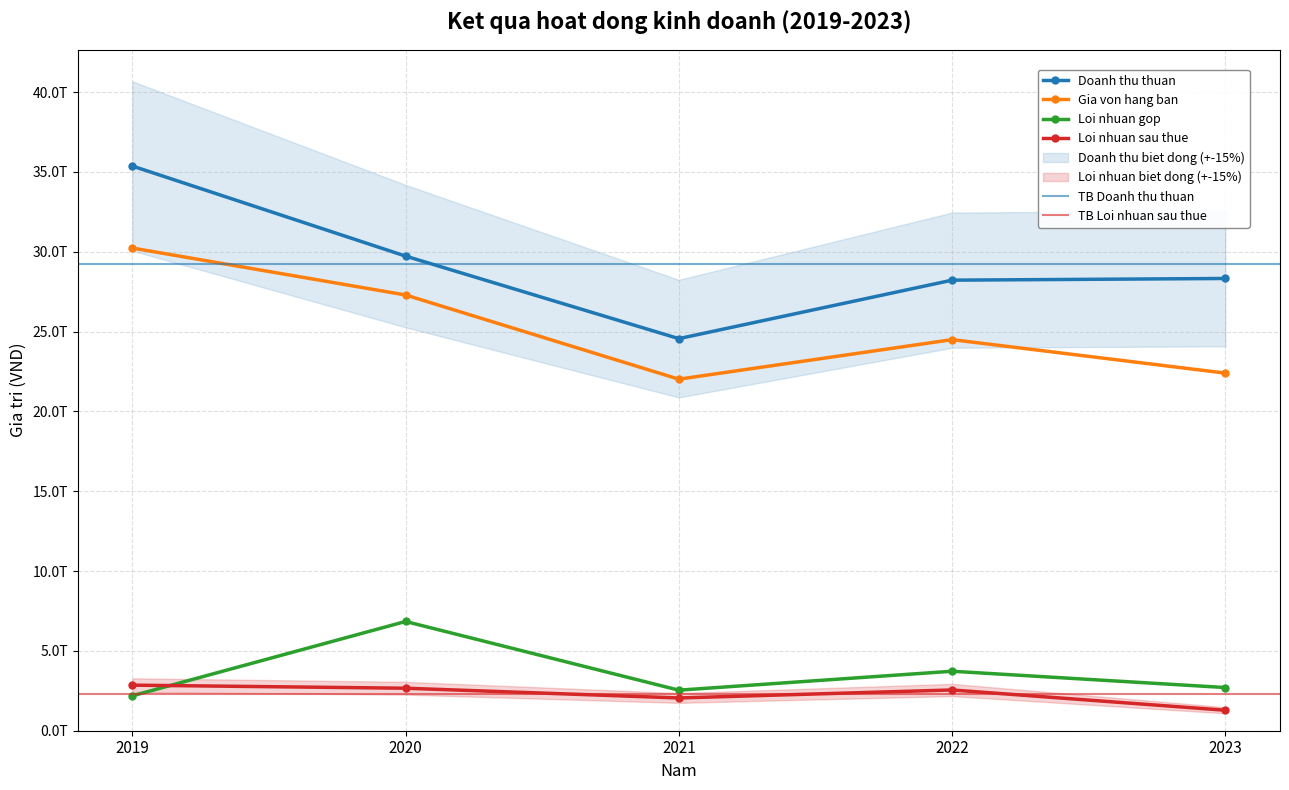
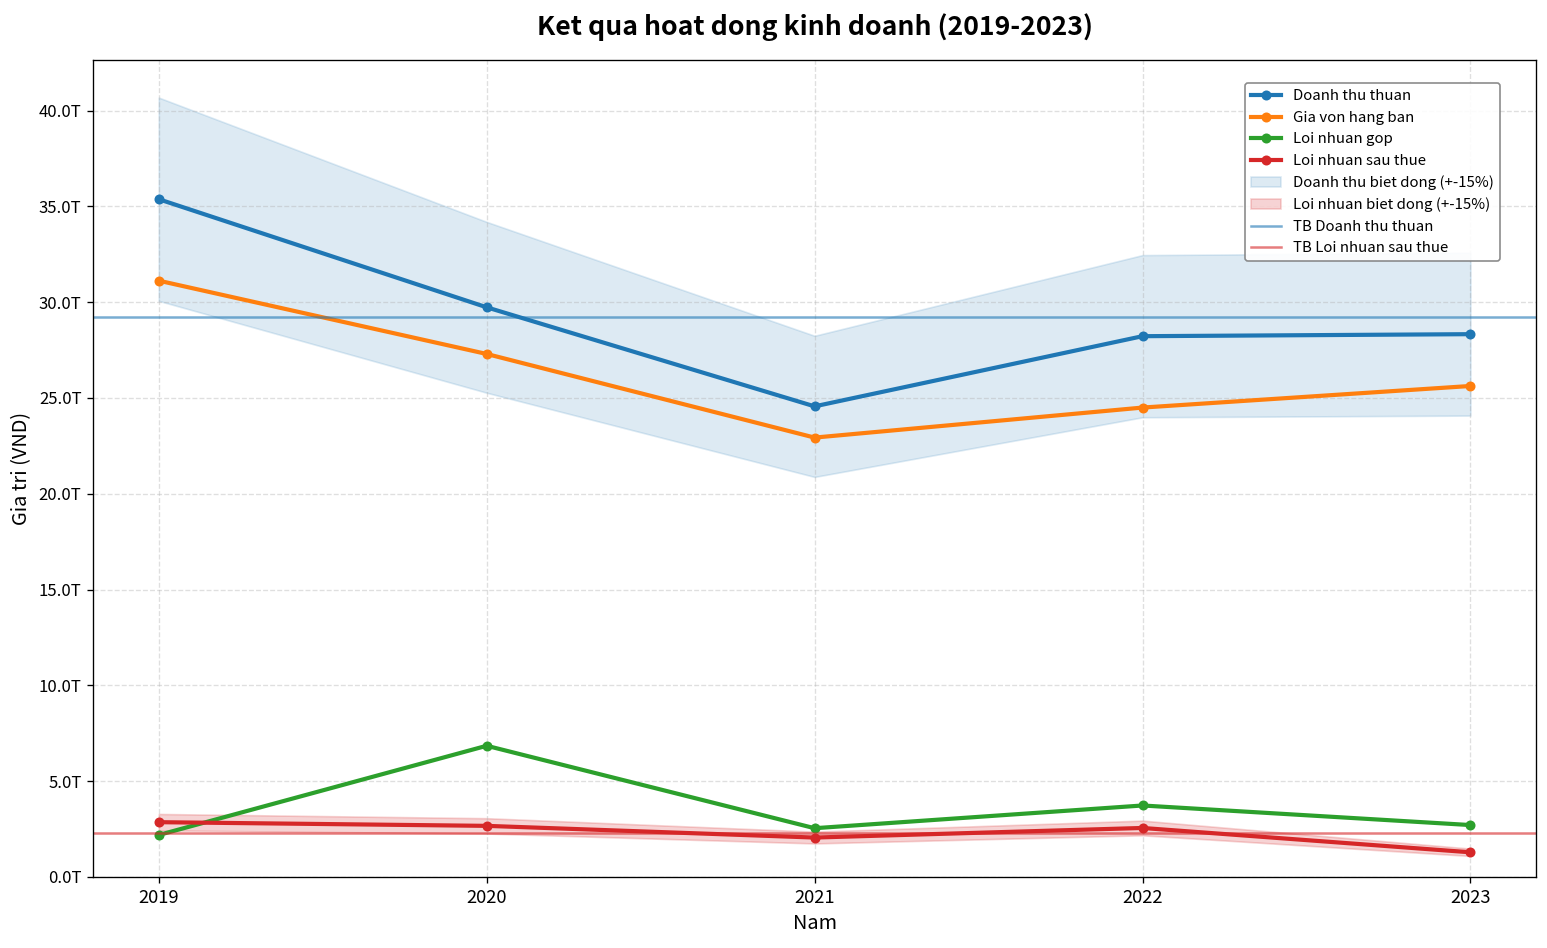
  {
    "Gia von hang ban": {
-     "2019": "30.2T",
+     "2019": "31.1T",
      "2020": "27.3T",
-     "2021": "22.0T",
+     "2021": "22.9T",
      "2022": "24.5T",
-     "2023": "22.4T"
+     "2023": "25.6T"
    },
    "Loi nhuan gop": {
      "2019": "2.2T",
      "2020": "6.8T",
      "2021": "2.5T",
      "2022": "3.7T",
      "2023": "2.7T"
    }
  }
